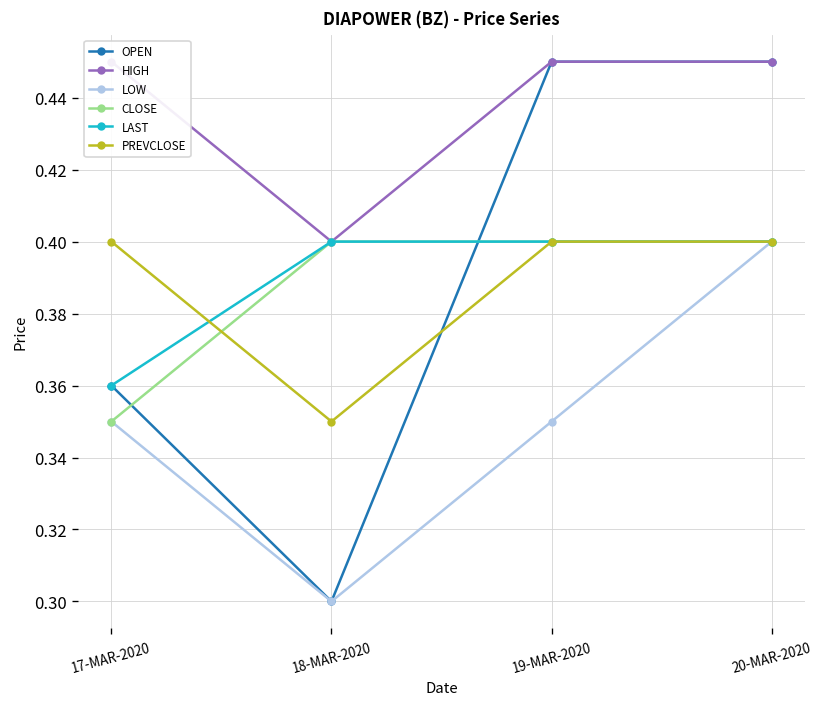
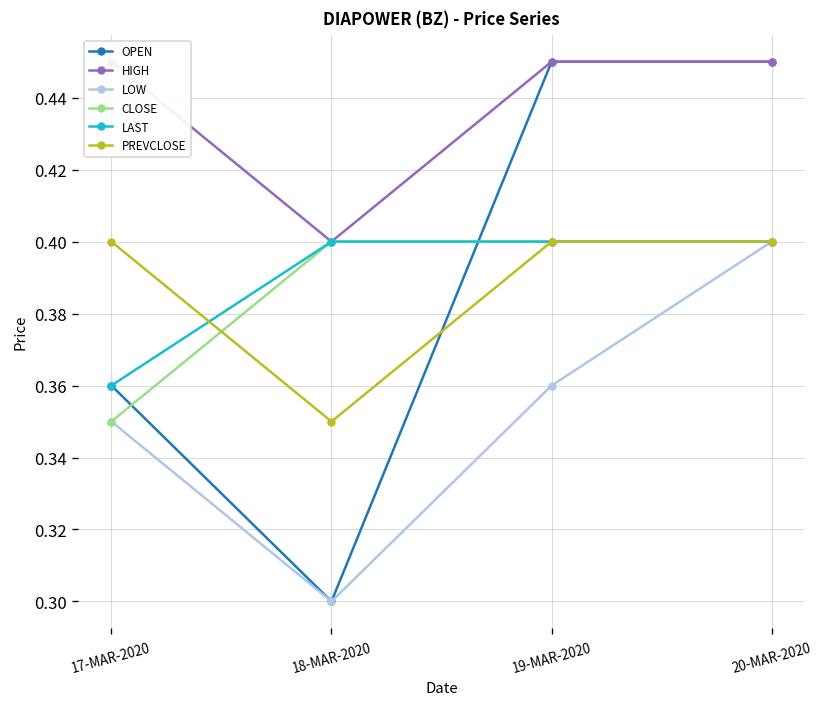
  {
    "LOW": {
-     "19-MAR-2020": 0.35
+     "19-MAR-2020": 0.36
    },
    "PREVCLOSE": {
      "17-MAR-2020": 0.40,
      "18-MAR-2020": 0.35
    }
  }
